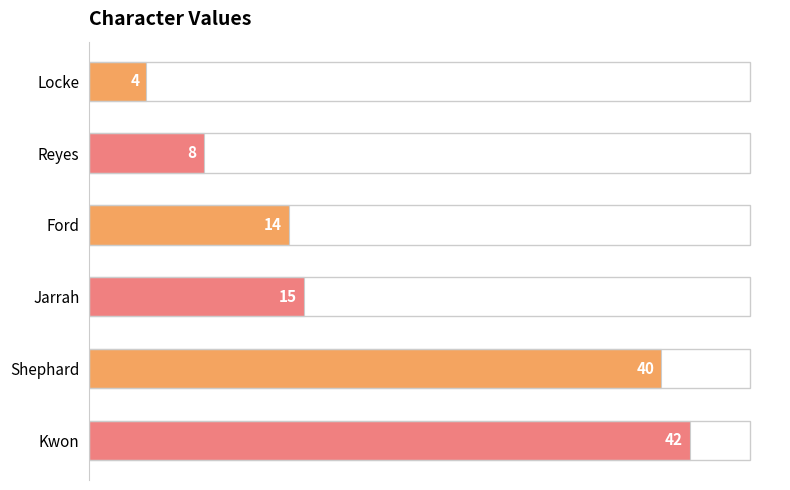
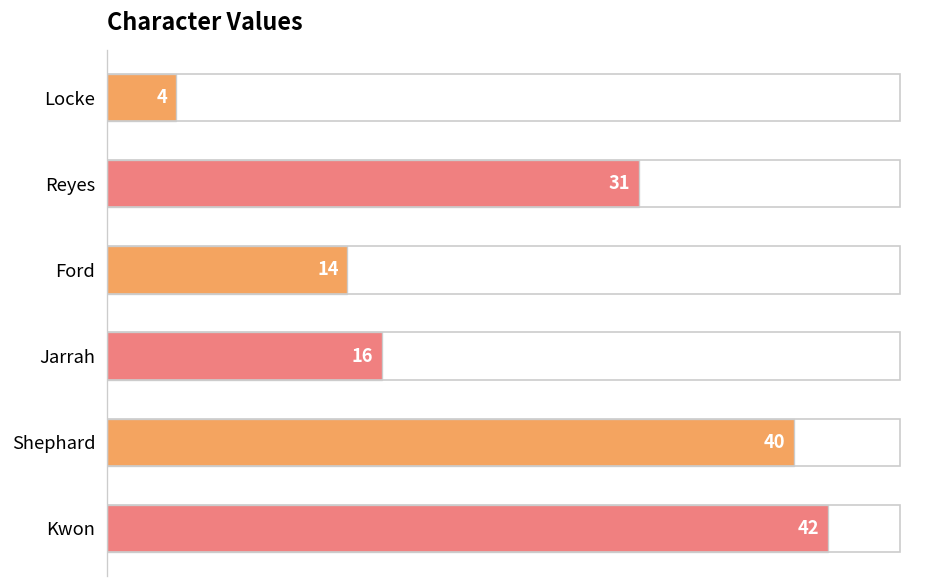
  {
    "Locke": 4,
-   "Reyes": 8,
+   "Reyes": 31,
    "Ford": 14,
-   "Jarrah": 15,
+   "Jarrah": 16,
    "Shephard": 40,
    "Kwon": 42
  }
